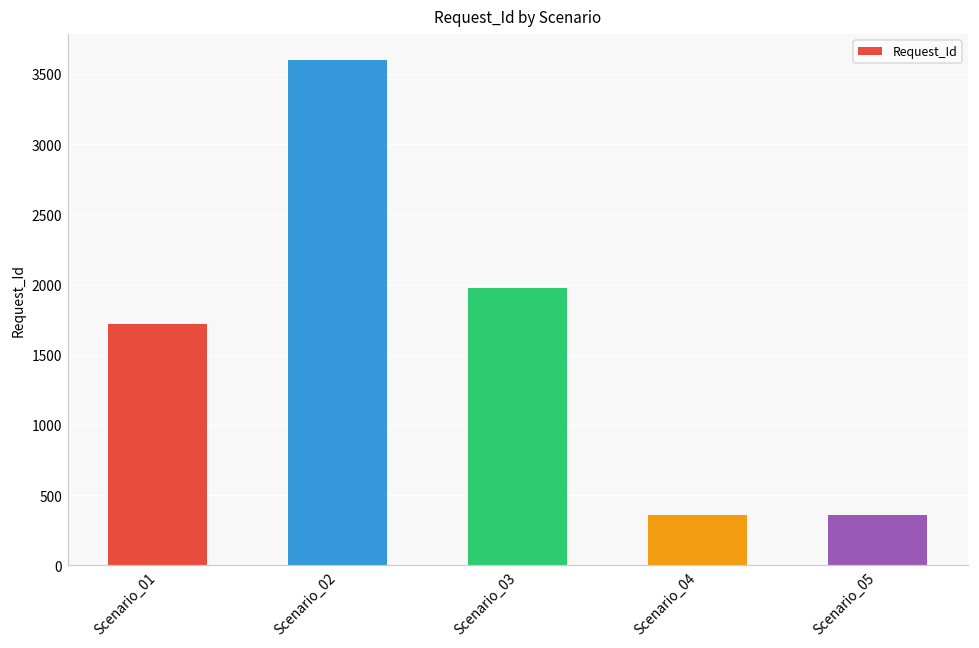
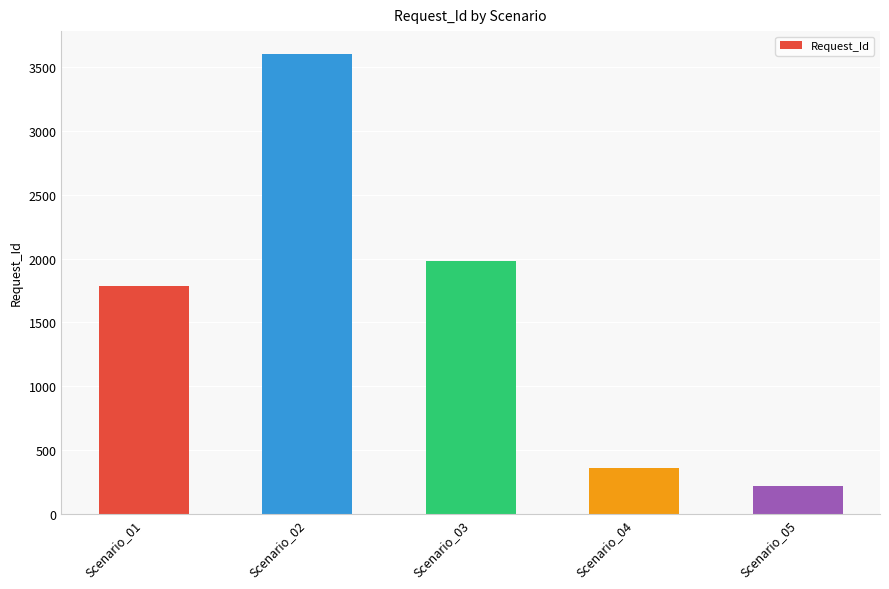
  {
-   "Scenario_01": 1720,
+   "Scenario_01": 1790,
    "Scenario_02": 3600,
    "Scenario_03": 1980,
    "Scenario_04": 360,
-   "Scenario_05": 360
+   "Scenario_05": 220
  }
